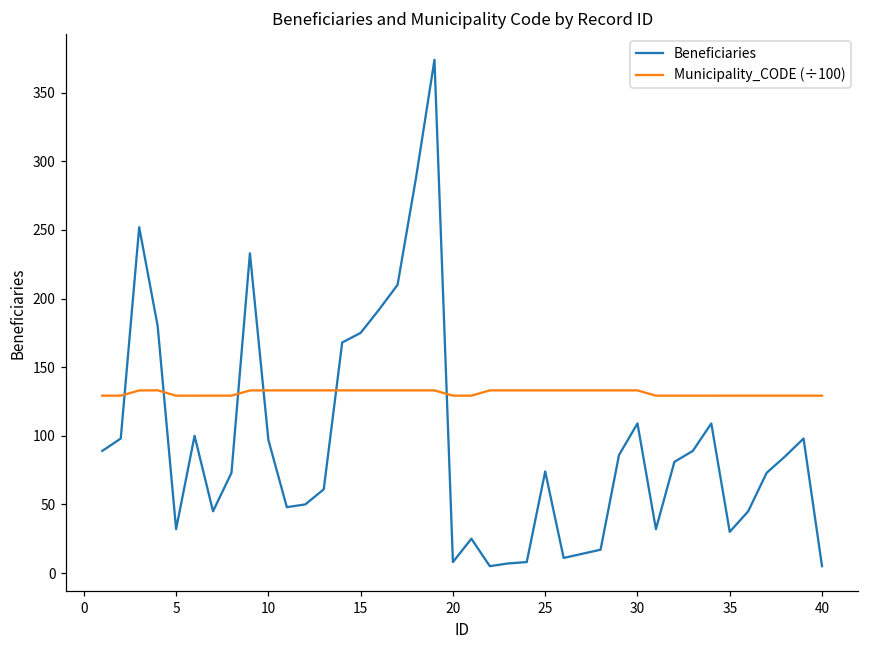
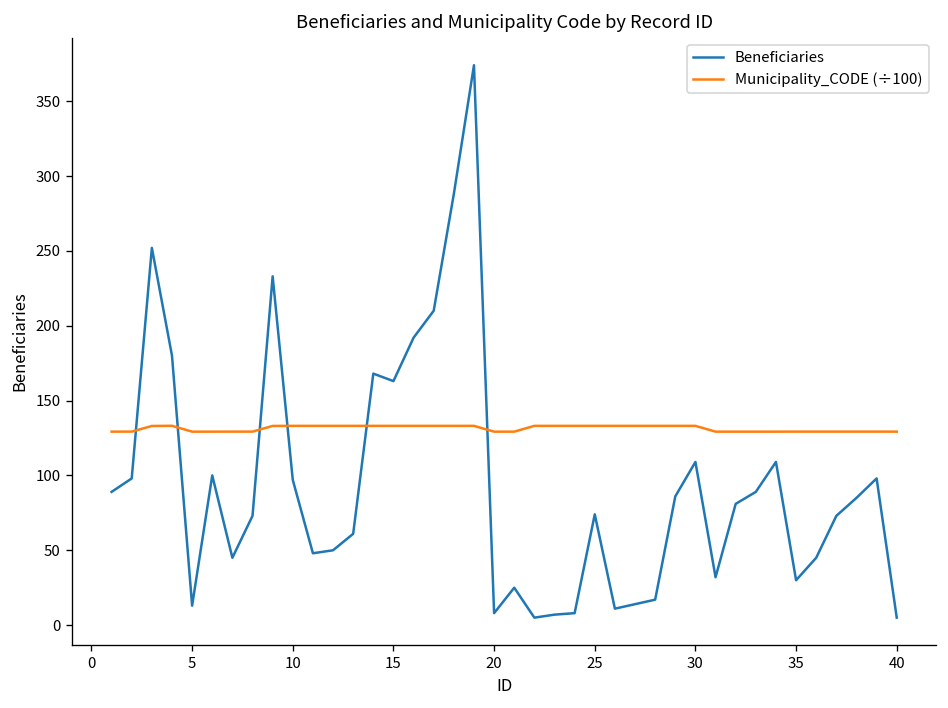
  {
    "Beneficiaries": {
-     "5": 32,
+     "5": 13,
      "10": 97,
-     "15": 175,
+     "15": 163,
      "20": 8,
      "25": 74,
      "30": 109,
      "35": 30,
      "40": 5
    },
    "Municipality_CODE (÷100)": {
      "5": 129,
      "10": 133,
      "15": 133,
      "20": 129,
      "25": 133,
      "30": 133,
      "35": 129,
      "40": 129
    }
  }
